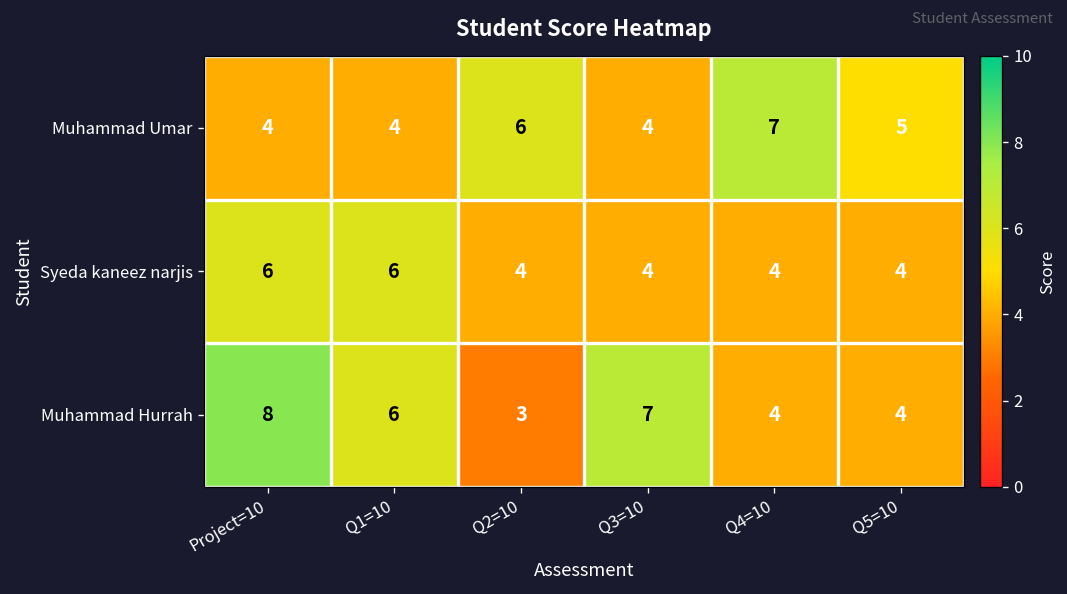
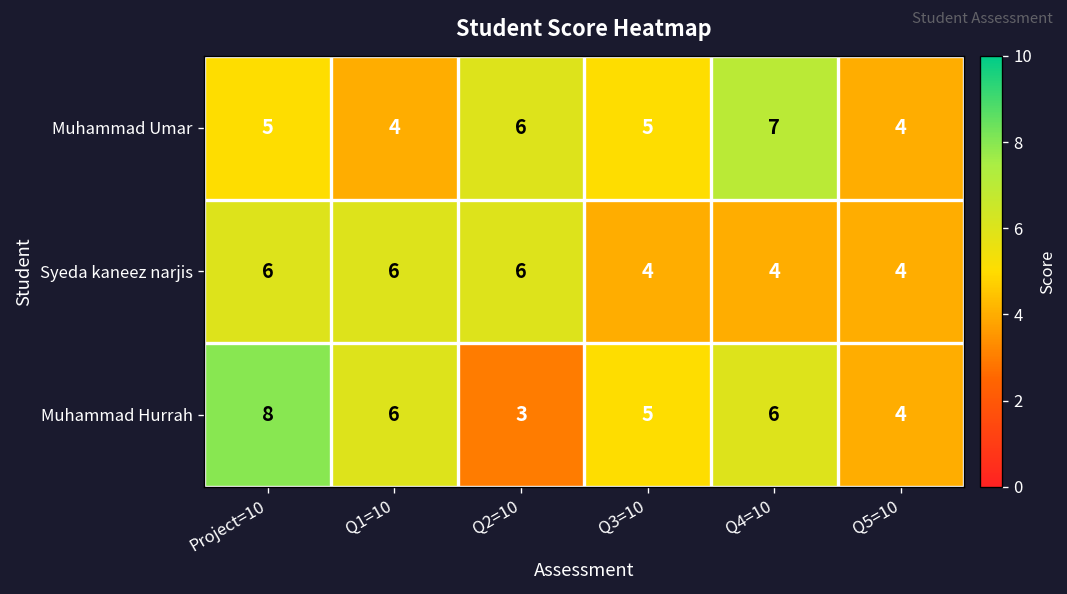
  {
    "Muhammad Umar": {
-     "Project=10": 4,
+     "Project=10": 5,
      "Q1=10": 4,
      "Q2=10": 6,
-     "Q3=10": 4,
+     "Q3=10": 5,
      "Q4=10": 7,
-     "Q5=10": 5
+     "Q5=10": 4
    },
    "Syeda kaneez narjis": {
      "Project=10": 6,
      "Q1=10": 6,
-     "Q2=10": 4,
+     "Q2=10": 6,
      "Q3=10": 4,
      "Q4=10": 4,
      "Q5=10": 4
    },
    "Muhammad Hurrah": {
      "Project=10": 8,
      "Q1=10": 6,
      "Q2=10": 3,
-     "Q3=10": 7,
-     "Q4=10": 4,
+     "Q3=10": 5,
+     "Q4=10": 6,
      "Q5=10": 4
    }
  }
